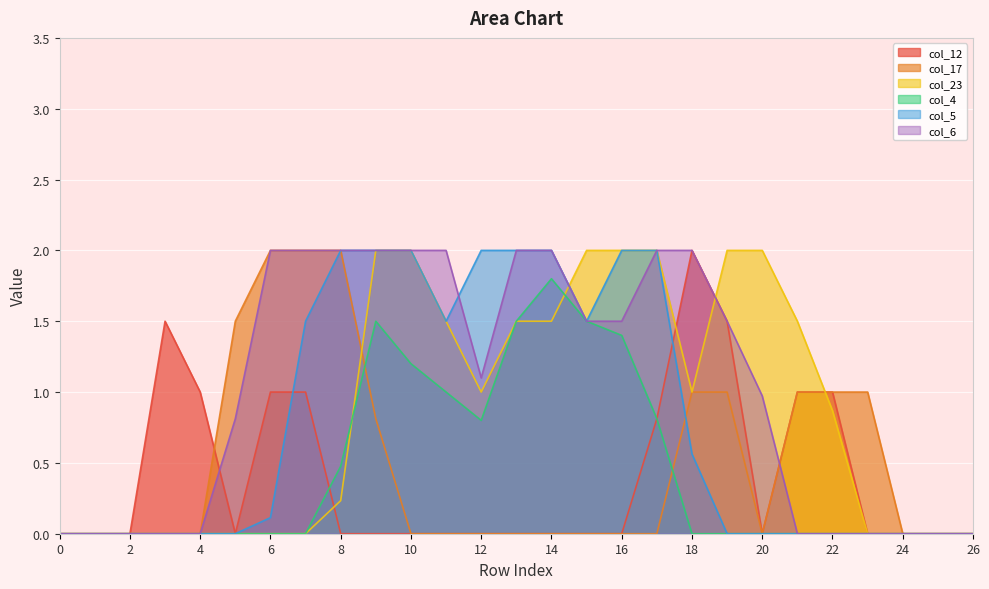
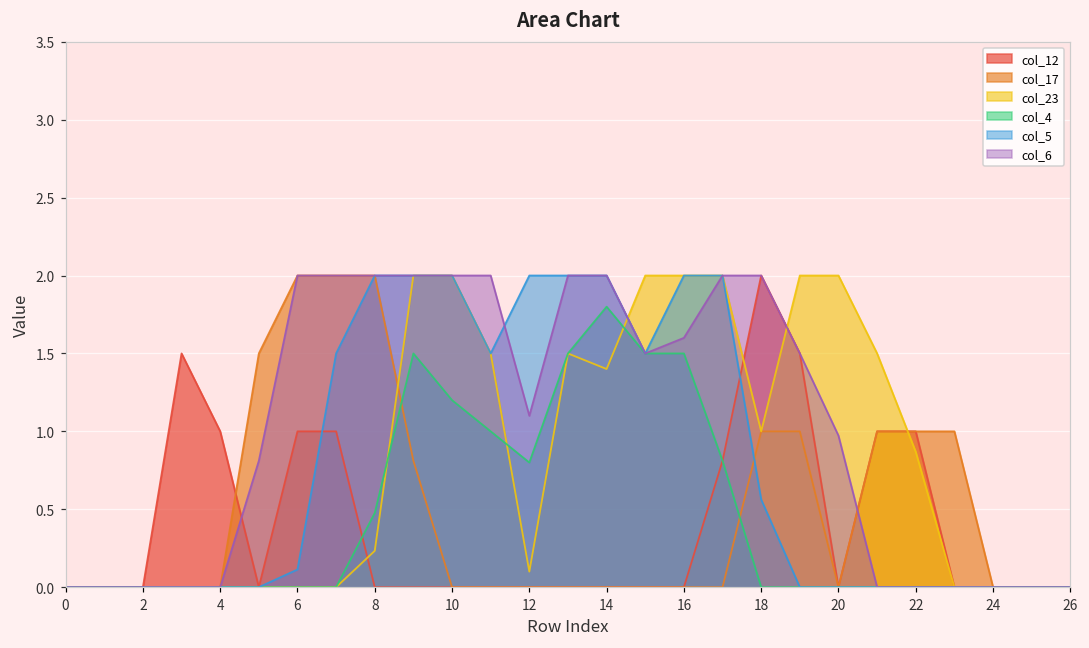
  {
    "col_23": {
      "8": 0.23,
-     "12": 1.0,
-     "14": 1.5,
+     "12": 0.1,
+     "14": 1.4,
      "20": 2.0,
      "22": 0.87
    },
    "col_4": {
      "8": 0.48,
      "10": 1.2,
      "12": 0.8,
      "14": 1.8,
-     "16": 1.4,
+     "16": 1.5,
      "18": 0.0
    },
    "col_5": {
      "6": 0.1,
      "12": 2.0,
      "18": 0.56
    },
    "col_6": {
      "12": 1.1,
-     "16": 1.5,
+     "16": 1.6,
      "20": 0.97
    }
  }
